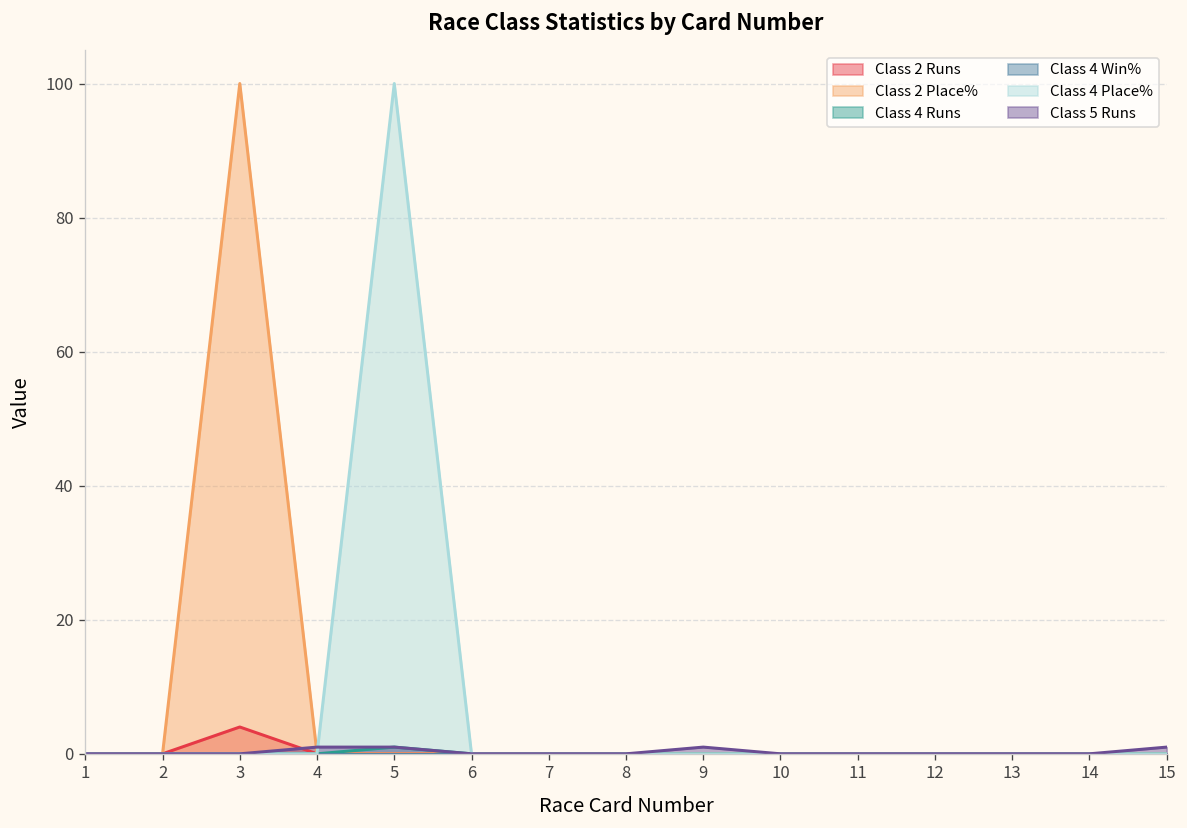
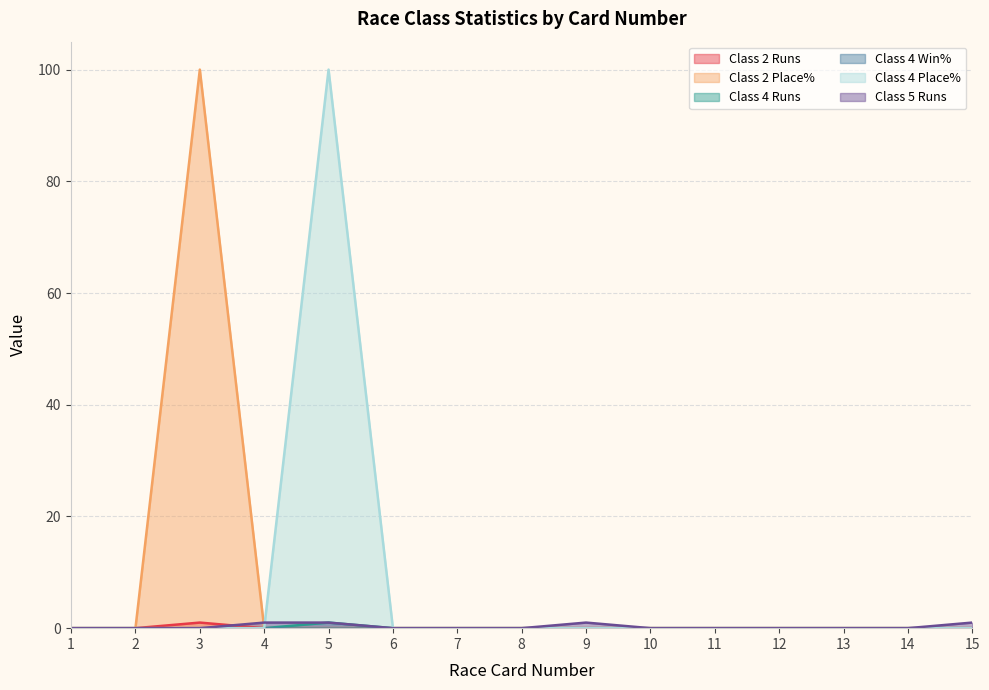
  {
    "Class 2 Runs": {
-     "3": 4
+     "3": 1
    },
    "Class 2 Place%": {
      "3": 100
    },
    "Class 4 Place%": {
      "5": 100
    }
  }
